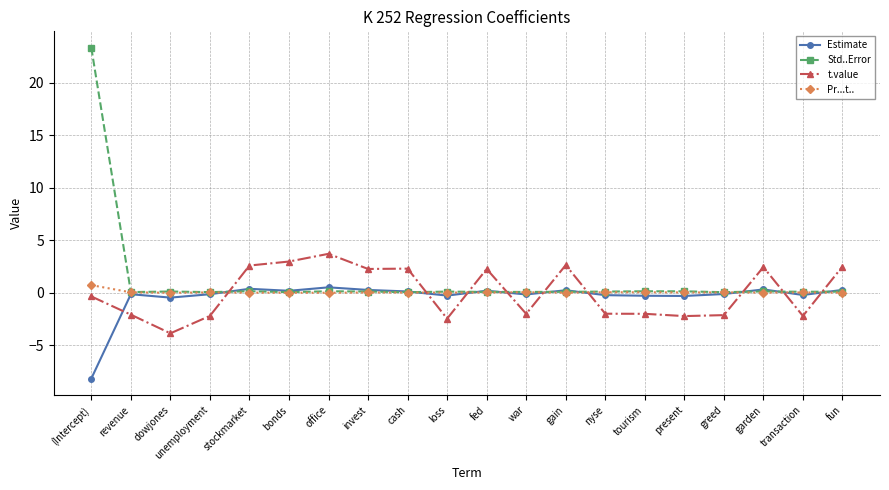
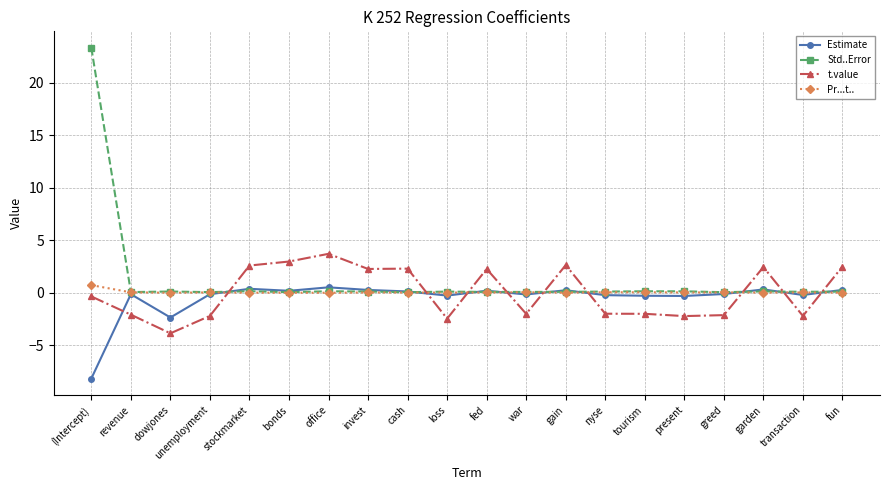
  {
    "Estimate": {
      "(Intercept)": -8.2,
-     "dowjones": -0.5,
+     "dowjones": -2.4,
      "office": 0.5,
      "loss": -0.3,
      "nyse": -0.2,
      "tourism": -0.3,
      "present": -0.3,
      "transaction": -0.2
    },
    "Std..Error": {
      "(Intercept)": 23.3
    }
  }
